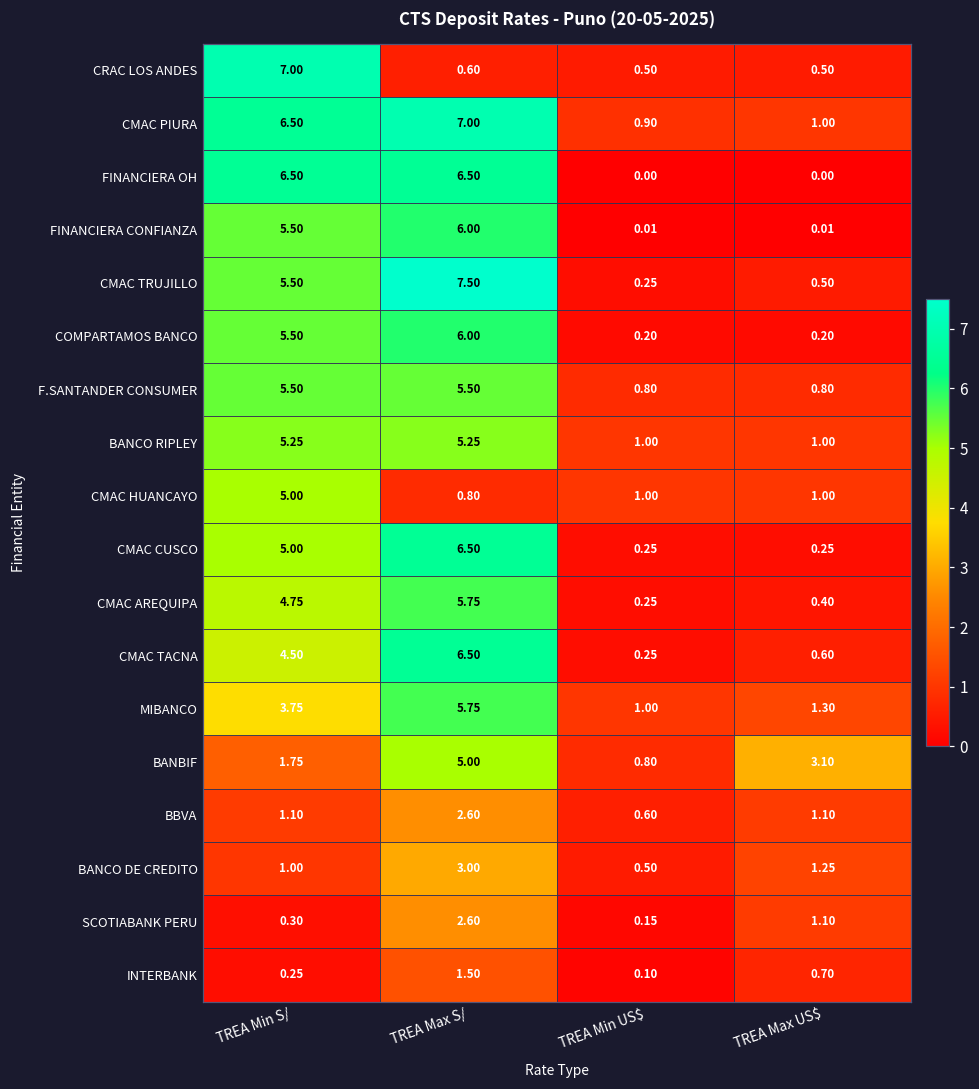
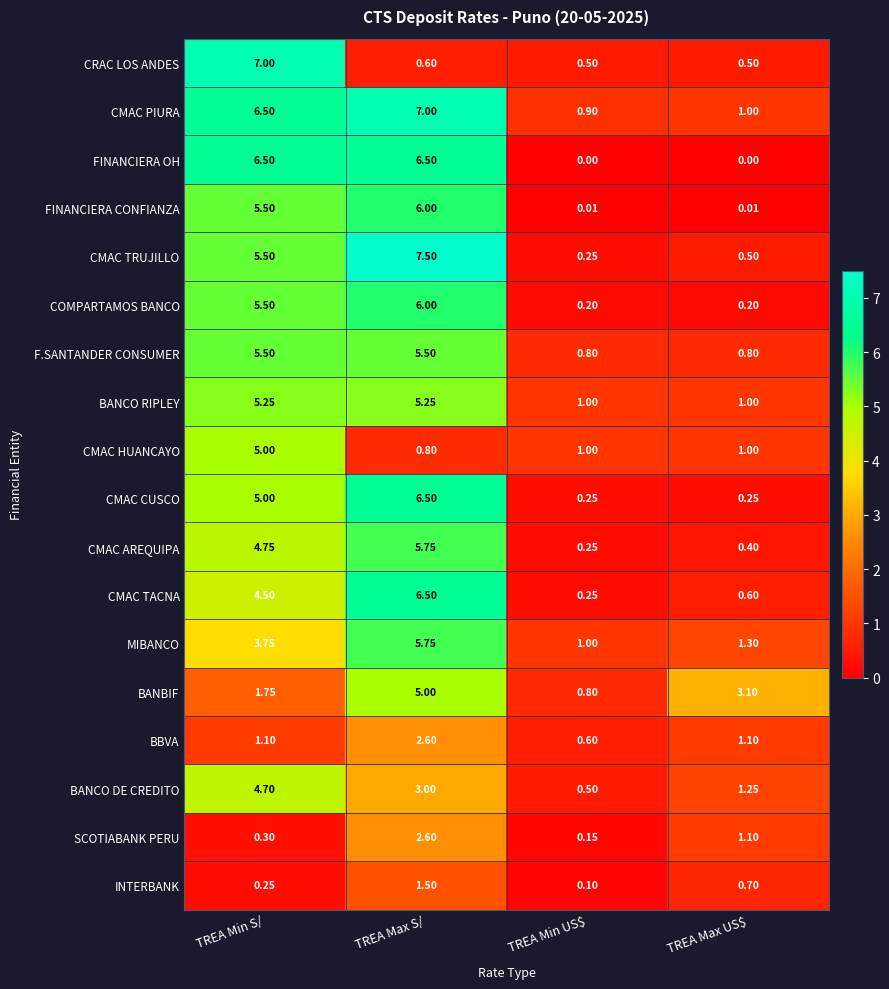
  {
    "CRAC LOS ANDES": {
      "TREA Min S/": 7.00,
      "TREA Max S/": 0.60,
      "TREA Min US$": 0.50,
      "TREA Max US$": 0.50
    },
    "CMAC PIURA": {
      "TREA Min S/": 6.50,
      "TREA Max S/": 7.00,
      "TREA Min US$": 0.90,
      "TREA Max US$": 1.00
    },
    "FINANCIERA OH": {
      "TREA Min S/": 6.50,
      "TREA Max S/": 6.50,
      "TREA Min US$": 0.00,
      "TREA Max US$": 0.00
    },
    "FINANCIERA CONFIANZA": {
      "TREA Min S/": 5.50,
      "TREA Max S/": 6.00,
      "TREA Min US$": 0.01,
      "TREA Max US$": 0.01
    },
    "CMAC TRUJILLO": {
      "TREA Min S/": 5.50,
      "TREA Max S/": 7.50,
      "TREA Min US$": 0.25,
      "TREA Max US$": 0.50
    },
    "COMPARTAMOS BANCO": {
      "TREA Min S/": 5.50,
      "TREA Max S/": 6.00,
      "TREA Min US$": 0.20,
      "TREA Max US$": 0.20
    },
    "F.SANTANDER CONSUMER": {
      "TREA Min S/": 5.50,
      "TREA Max S/": 5.50,
      "TREA Min US$": 0.80,
      "TREA Max US$": 0.80
    },
    "BANCO RIPLEY": {
      "TREA Min S/": 5.25,
      "TREA Max S/": 5.25,
      "TREA Min US$": 1.00,
      "TREA Max US$": 1.00
    },
    "CMAC HUANCAYO": {
      "TREA Min S/": 5.00,
      "TREA Max S/": 0.80,
      "TREA Min US$": 1.00,
      "TREA Max US$": 1.00
    },
    "CMAC CUSCO": {
      "TREA Min S/": 5.00,
      "TREA Max S/": 6.50,
      "TREA Min US$": 0.25,
      "TREA Max US$": 0.25
    },
    "CMAC AREQUIPA": {
      "TREA Min S/": 4.75,
      "TREA Max S/": 5.75,
      "TREA Min US$": 0.25,
      "TREA Max US$": 0.40
    },
    "CMAC TACNA": {
      "TREA Min S/": 4.50,
      "TREA Max S/": 6.50,
      "TREA Min US$": 0.25,
      "TREA Max US$": 0.60
    },
    "MIBANCO": {
      "TREA Min S/": 3.75,
      "TREA Max S/": 5.75,
      "TREA Min US$": 1.00,
      "TREA Max US$": 1.30
    },
    "BANBIF": {
      "TREA Min S/": 1.75,
      "TREA Max S/": 5.00,
      "TREA Min US$": 0.80,
      "TREA Max US$": 3.10
    },
    "BBVA": {
      "TREA Min S/": 1.10,
      "TREA Max S/": 2.60,
      "TREA Min US$": 0.60,
      "TREA Max US$": 1.10
    },
    "BANCO DE CREDITO": {
-     "TREA Min S/": 1.00,
+     "TREA Min S/": 4.70,
      "TREA Max S/": 3.00,
      "TREA Min US$": 0.50,
      "TREA Max US$": 1.25
    },
    "SCOTIABANK PERU": {
      "TREA Min S/": 0.30,
      "TREA Max S/": 2.60,
      "TREA Min US$": 0.15,
      "TREA Max US$": 1.10
    },
    "INTERBANK": {
      "TREA Min S/": 0.25,
      "TREA Max S/": 1.50,
      "TREA Min US$": 0.10,
      "TREA Max US$": 0.70
    }
  }
